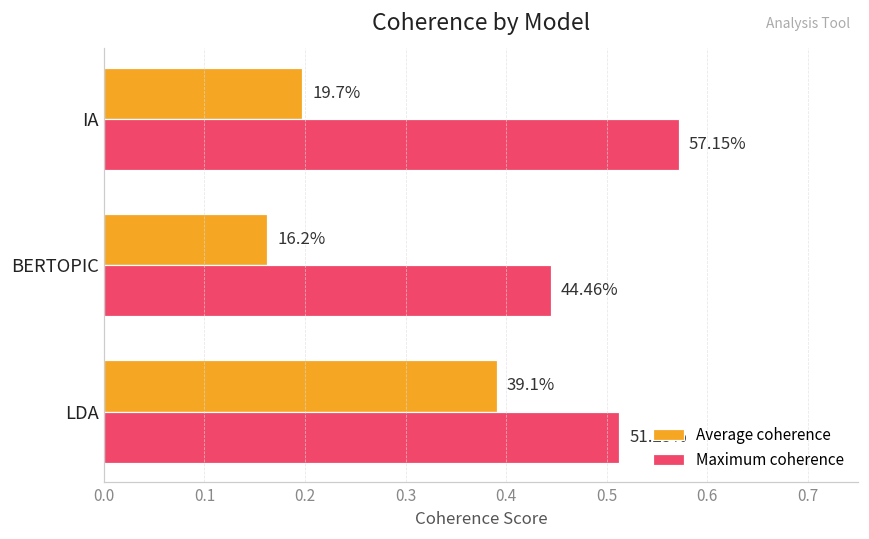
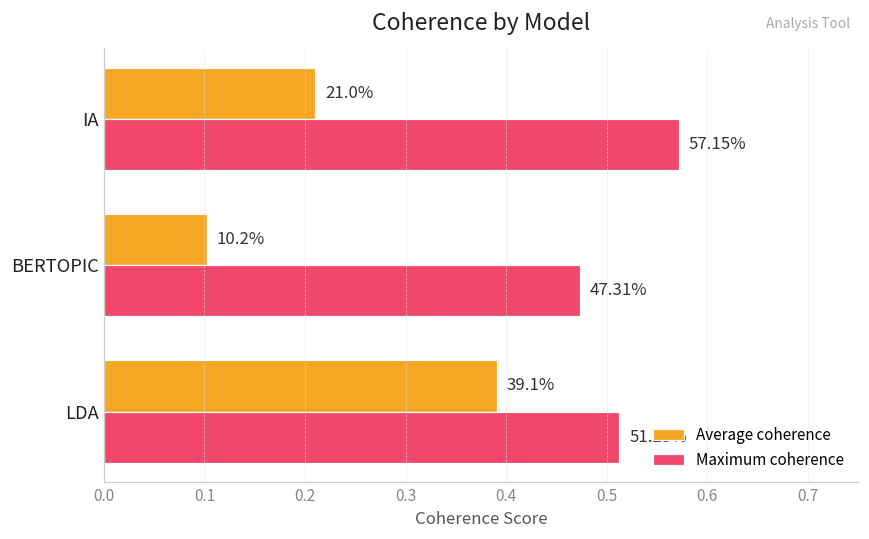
  {
    "Average coherence": {
-     "IA": "19.7%",
-     "BERTOPIC": "16.2%",
+     "IA": "21.0%",
+     "BERTOPIC": "10.2%",
      "LDA": "39.1%"
    },
    "Maximum coherence": {
      "IA": "57.15%",
-     "BERTOPIC": "44.46%",
+     "BERTOPIC": "47.31%",
      "LDA": "51.25%"
    }
  }
